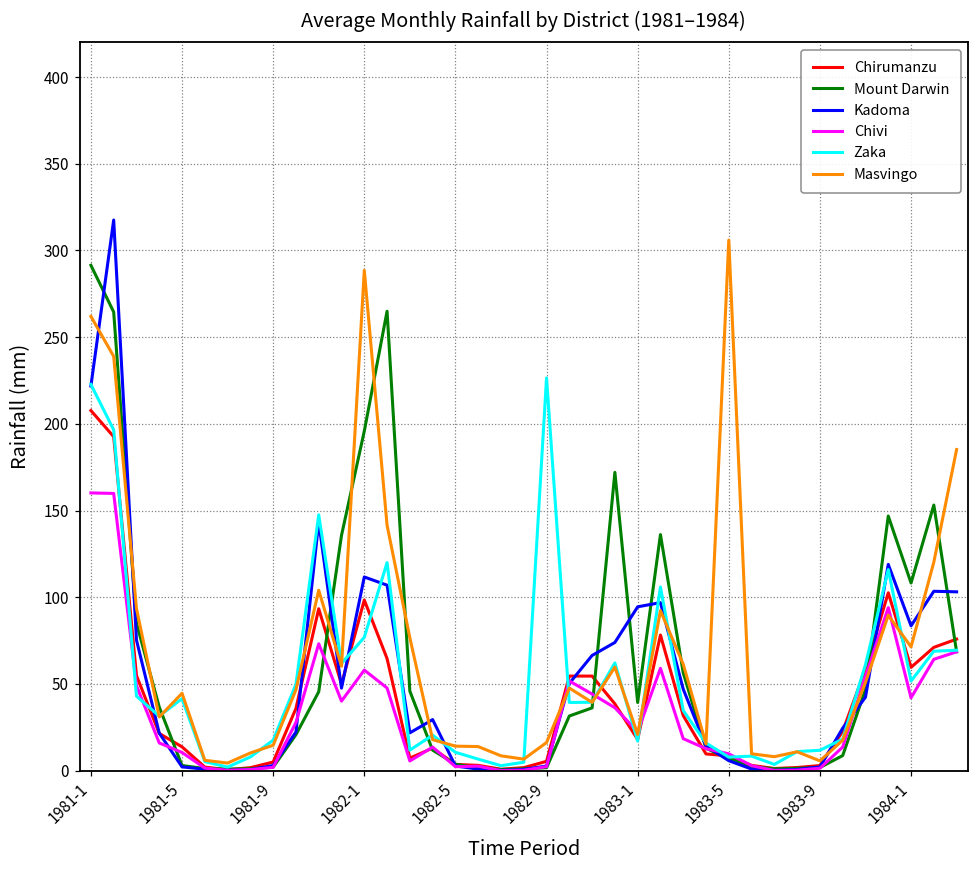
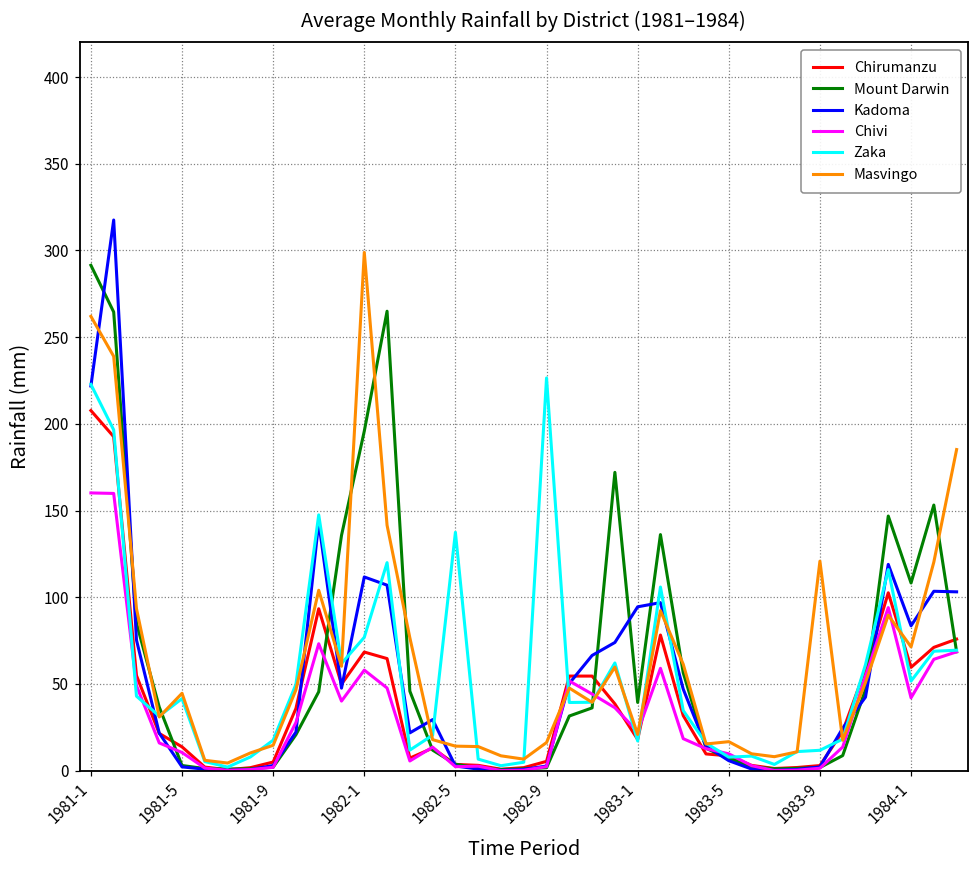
  {
    "Chirumanzu": {
      "1981-1": 208,
      "1981-5": 14,
      "1981-9": 5,
-     "1982-1": 98,
+     "1982-1": 68,
      "1982-9": 5,
      "1984-1": 60
    },
    "Mount Darwin": {
      "1981-1": 291,
      "1982-1": 196,
      "1983-1": 39,
      "1984-1": 108
    },
    "Kadoma": {
      "1982-1": 112,
      "1983-1": 94,
      "1984-1": 84
    },
    "Chivi": {
      "1981-1": 160,
      "1981-5": 10,
      "1982-1": 58,
      "1984-1": 42
    },
    "Zaka": {
      "1981-5": 42,
      "1981-9": 18,
      "1982-1": 77,
-     "1982-5": 11,
+     "1982-5": 137,
      "1982-9": 226,
      "1983-9": 12,
      "1984-1": 52
    },
    "Masvingo": {
      "1981-1": 262,
      "1981-5": 45,
      "1981-9": 15,
-     "1982-1": 289,
+     "1982-1": 299,
      "1982-5": 14,
      "1982-9": 16,
-     "1983-5": 306,
-     "1983-9": 6,
+     "1983-5": 17,
+     "1983-9": 121,
      "1984-1": 71
    }
  }
